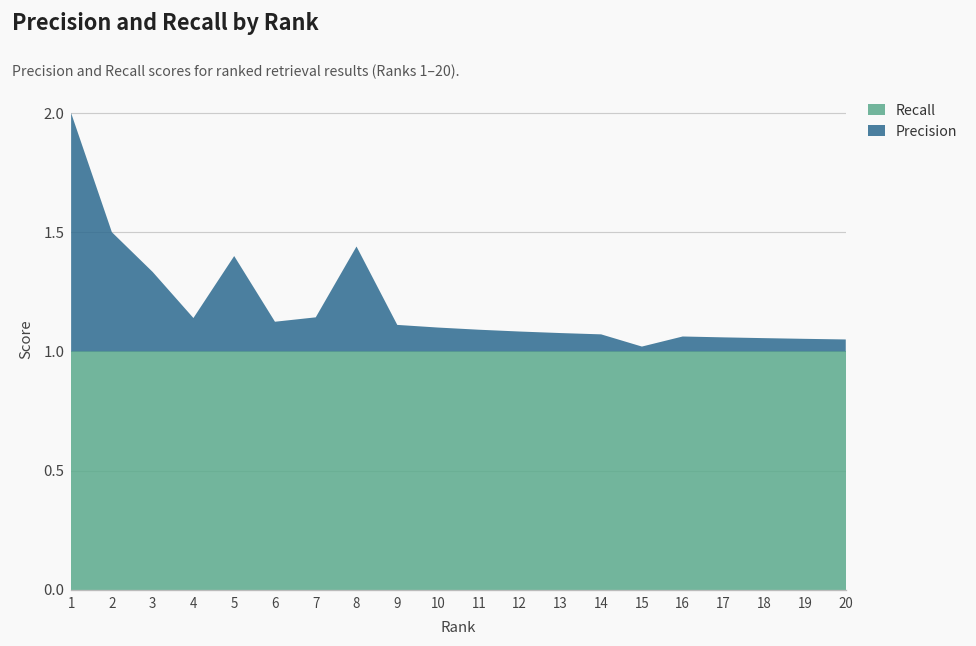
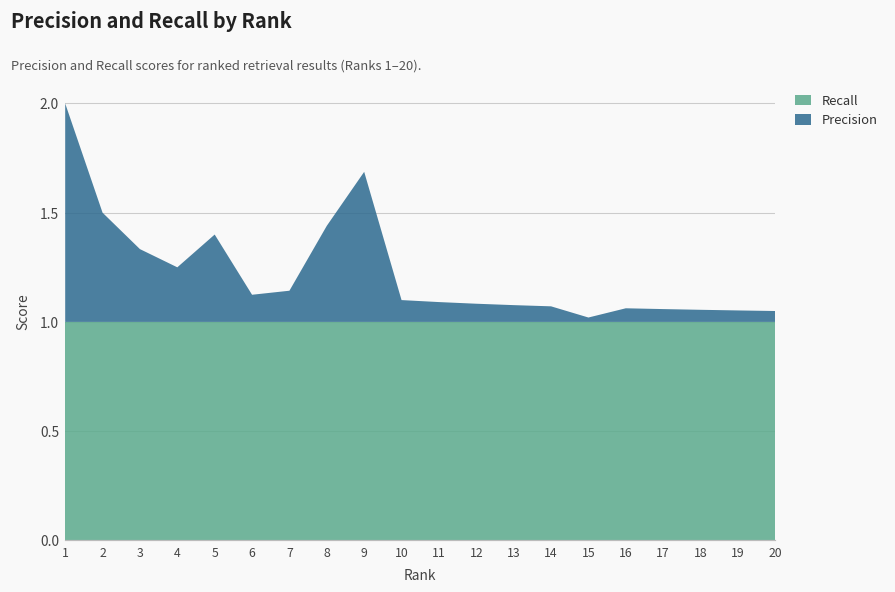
  {
    "Recall": {
      "1": 1.00,
      "2": 1.00,
      "3": 1.00,
      "4": 1.00,
      "5": 1.00,
      "6": 1.00,
      "7": 1.00,
      "8": 1.00,
      "9": 1.00,
      "10": 1.00,
      "11": 1.00,
      "12": 1.00,
      "13": 1.00,
      "14": 1.00,
      "15": 1.00,
      "16": 1.00,
      "17": 1.00,
      "18": 1.00,
      "19": 1.00,
      "20": 1.00
    },
    "Precision": {
      "1": 1.00,
      "2": 0.50,
      "3": 0.33,
-     "4": 0.14,
+     "4": 0.25,
      "5": 0.40,
      "6": 0.12,
      "7": 0.14,
      "8": 0.44,
-     "9": 0.11,
+     "9": 0.69,
      "10": 0.10,
      "11": 0.09,
      "12": 0.08,
      "13": 0.08,
      "14": 0.07,
      "15": 0.02,
      "16": 0.06,
      "17": 0.06,
      "18": 0.06,
      "19": 0.05,
      "20": 0.05
    }
  }
